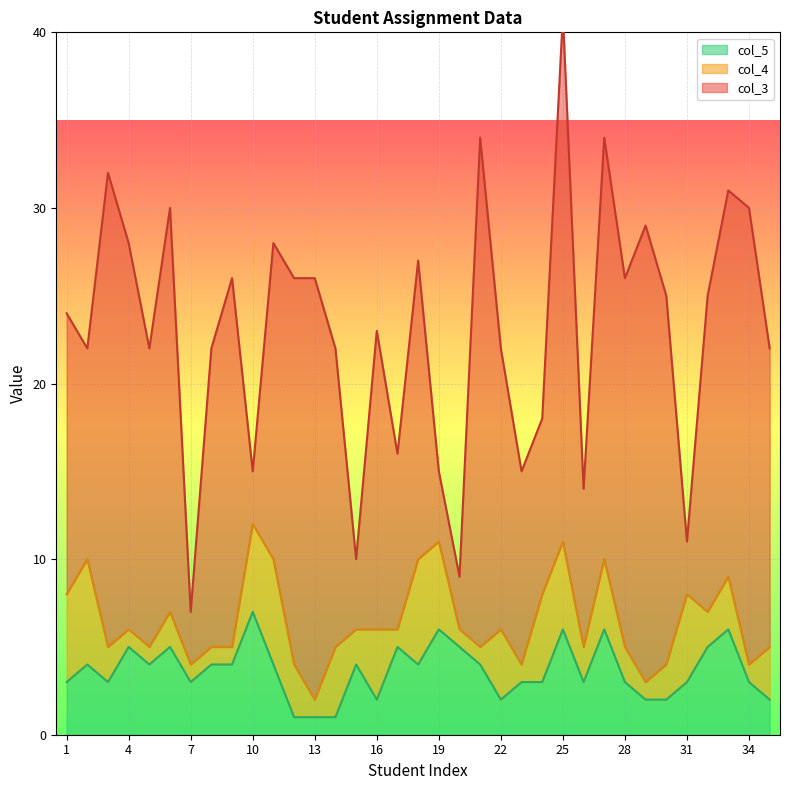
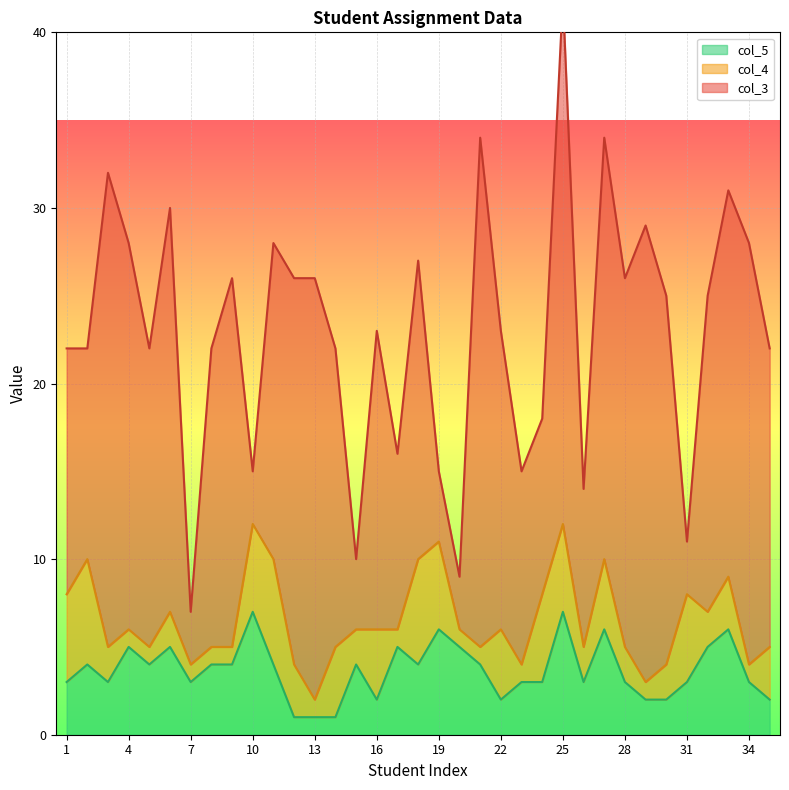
  {
    "col_5": {
      "1": 3,
      "4": 5,
      "7": 3,
      "10": 7,
      "13": 1,
      "16": 2,
      "19": 6,
      "22": 2,
-     "25": 6,
+     "25": 7,
      "28": 3,
      "31": 3,
      "34": 3
    },
    "col_4": {
      "1": 8,
      "4": 6,
      "7": 4,
      "10": 12,
      "13": 2,
      "16": 6,
      "19": 11,
      "22": 6,
      "28": 5,
      "31": 8,
      "34": 4
    },
    "col_3": {
-     "1": 16,
+     "1": 14,
      "4": 22,
      "7": 3,
      "10": 3,
      "13": 24,
      "16": 17,
      "19": 4,
-     "22": 16,
+     "22": 17,
      "28": 21,
      "31": 3,
-     "34": 26
+     "34": 24
    }
  }
